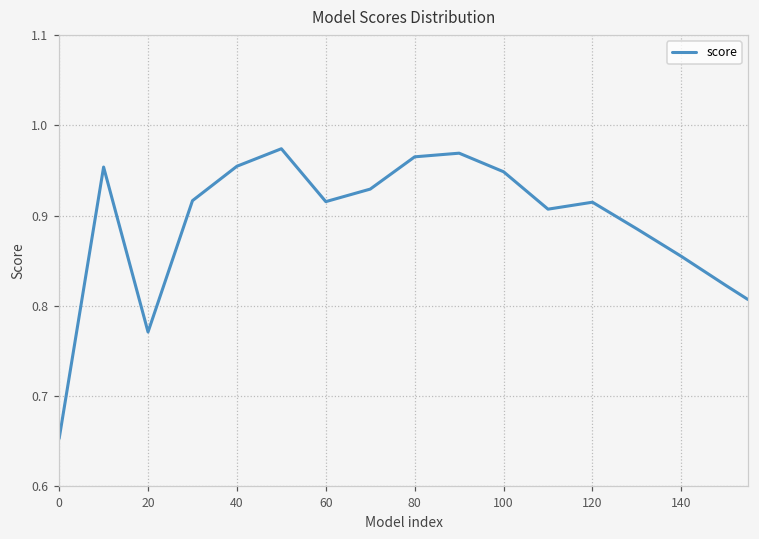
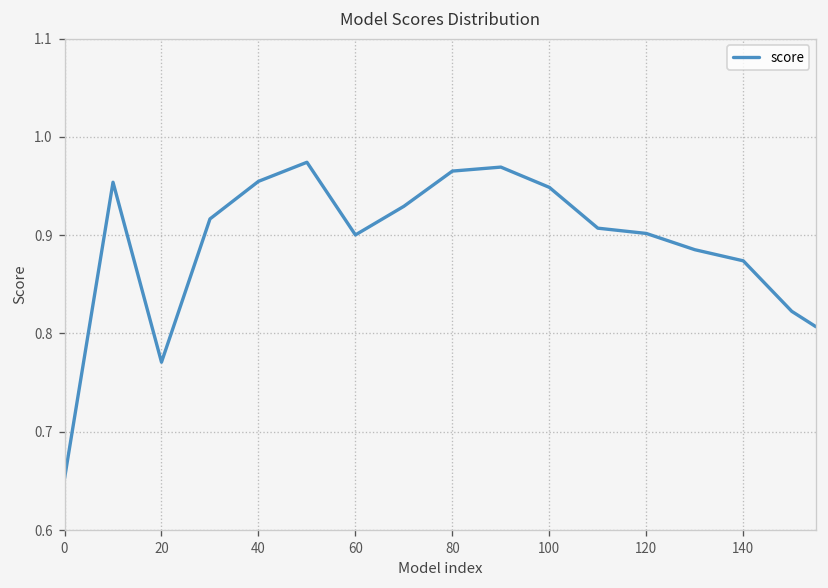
  {
    "0": 0.65,
    "20": 0.77,
    "40": 0.95,
-   "60": 0.92,
+   "60": 0.90,
    "80": 0.97,
    "100": 0.95,
-   "120": 0.91,
-   "140": 0.85
+   "120": 0.90,
+   "140": 0.87
  }
